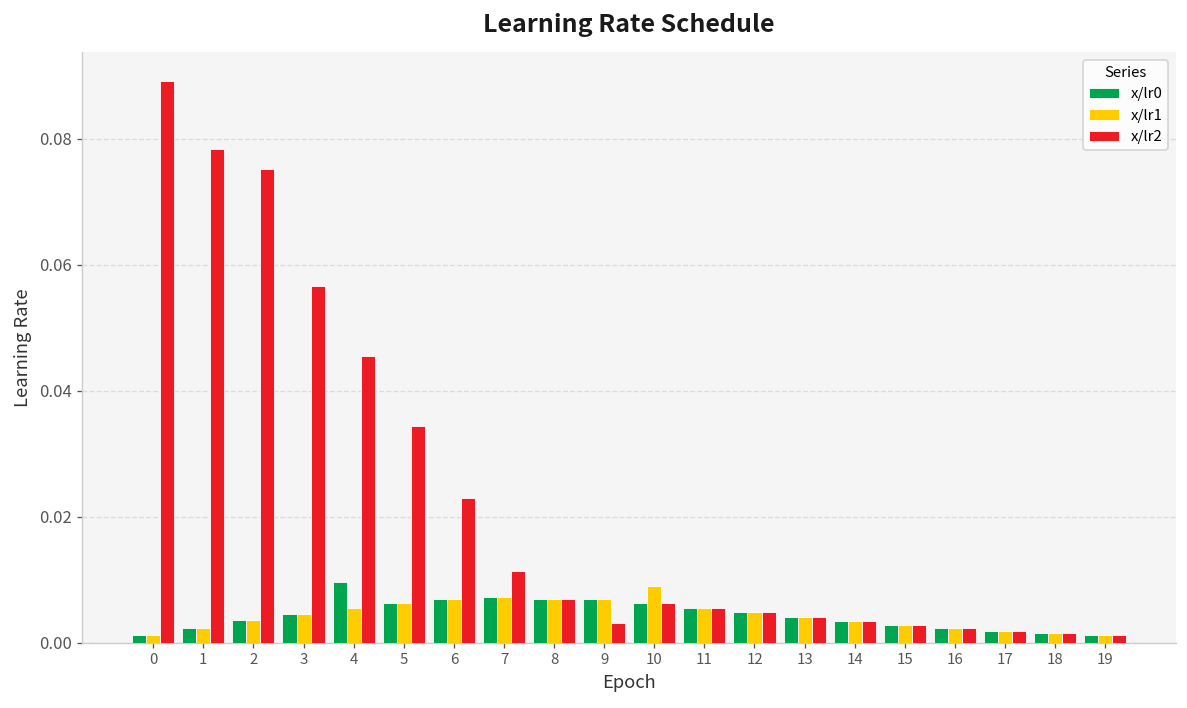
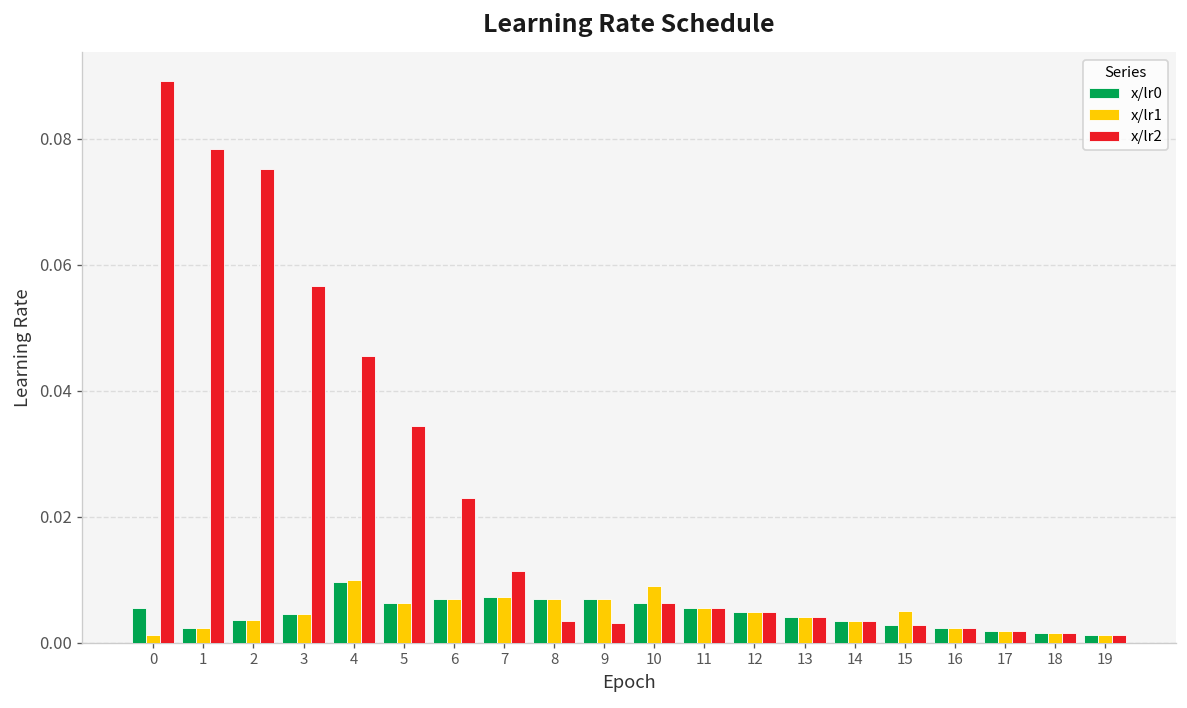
  {
    "x/lr0": {
-     "0": 0.001,
+     "0": 0.005,
      "1": 0.002,
      "2": 0.004,
      "3": 0.005,
      "4": 0.010,
      "5": 0.006,
      "6": 0.007,
      "7": 0.007,
      "8": 0.007,
      "9": 0.007,
      "10": 0.006,
      "11": 0.006,
      "12": 0.005,
      "13": 0.004,
      "14": 0.003,
      "15": 0.003,
      "16": 0.002,
      "17": 0.002,
      "18": 0.001,
      "19": 0.001
    },
    "x/lr1": {
      "0": 0.001,
      "1": 0.002,
      "2": 0.004,
      "3": 0.005,
-     "4": 0.005,
+     "4": 0.010,
      "5": 0.006,
      "6": 0.007,
      "7": 0.007,
      "8": 0.007,
      "9": 0.007,
      "10": 0.009,
      "11": 0.006,
      "12": 0.005,
      "13": 0.004,
      "14": 0.003,
-     "15": 0.003,
+     "15": 0.005,
      "16": 0.002,
      "17": 0.002,
      "18": 0.001,
      "19": 0.001
    },
    "x/lr2": {
      "0": 0.089,
      "1": 0.078,
      "2": 0.075,
      "3": 0.057,
      "4": 0.046,
      "5": 0.034,
      "6": 0.023,
      "7": 0.011,
-     "8": 0.007,
+     "8": 0.003,
      "9": 0.003,
      "10": 0.006,
      "11": 0.006,
      "12": 0.005,
      "13": 0.004,
      "14": 0.003,
      "15": 0.003,
      "16": 0.002,
      "17": 0.002,
      "18": 0.001,
      "19": 0.001
    }
  }
